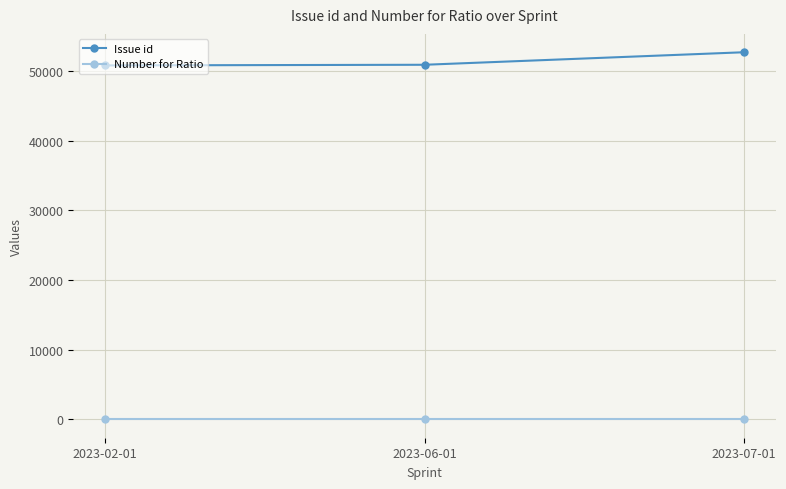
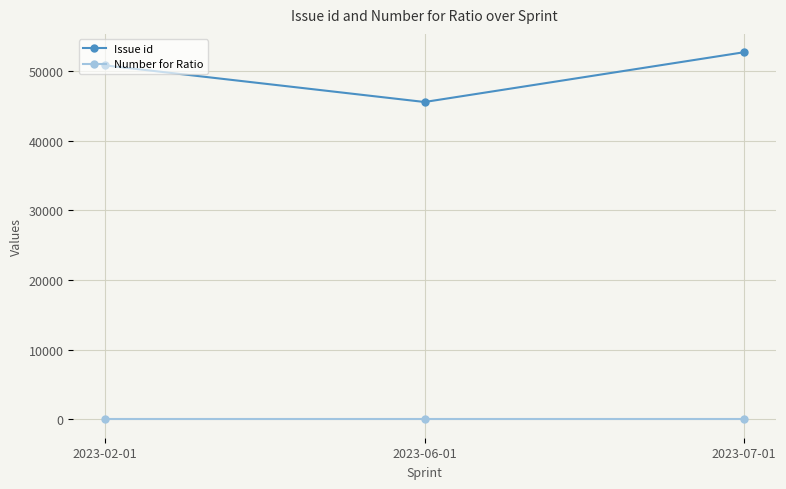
  {
    "Issue id": {
-     "2023-06-01": 51000,
+     "2023-06-01": 46000,
      "2023-07-01": 53000
    },
    "Number for Ratio": {
      "2023-02-01": 0,
      "2023-06-01": 0,
      "2023-07-01": 0
    }
  }
